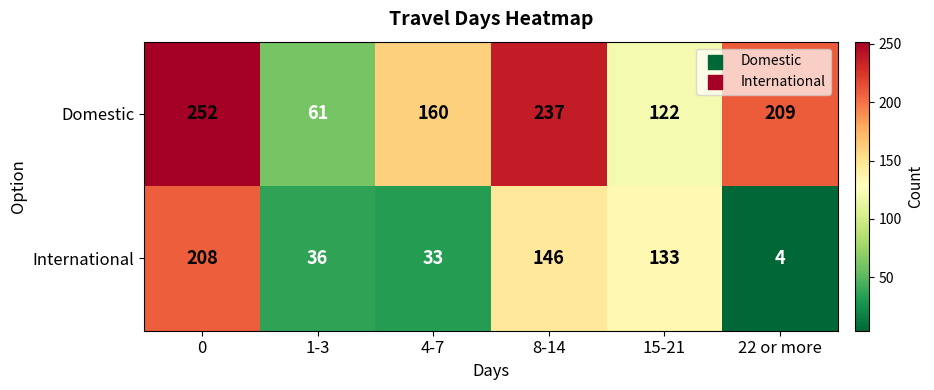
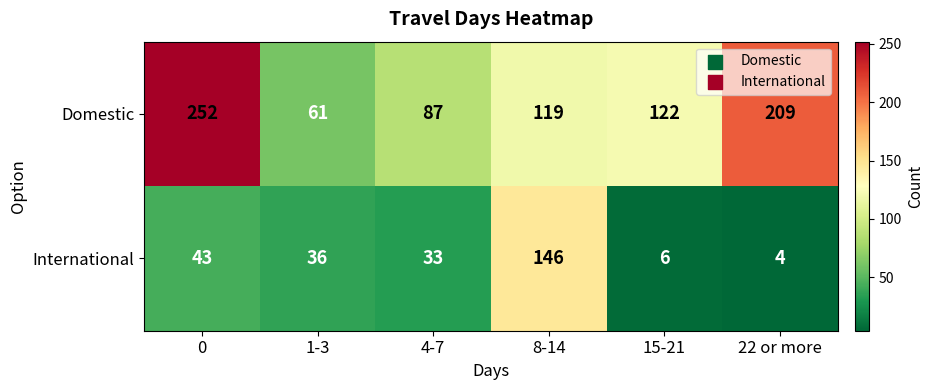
  {
    "Domestic": {
      "0": 252,
      "1-3": 61,
-     "4-7": 160,
-     "8-14": 237,
+     "4-7": 87,
+     "8-14": 119,
      "15-21": 122,
      "22 or more": 209
    },
    "International": {
-     "0": 208,
+     "0": 43,
      "1-3": 36,
      "4-7": 33,
      "8-14": 146,
-     "15-21": 133,
+     "15-21": 6,
      "22 or more": 4
    }
  }
